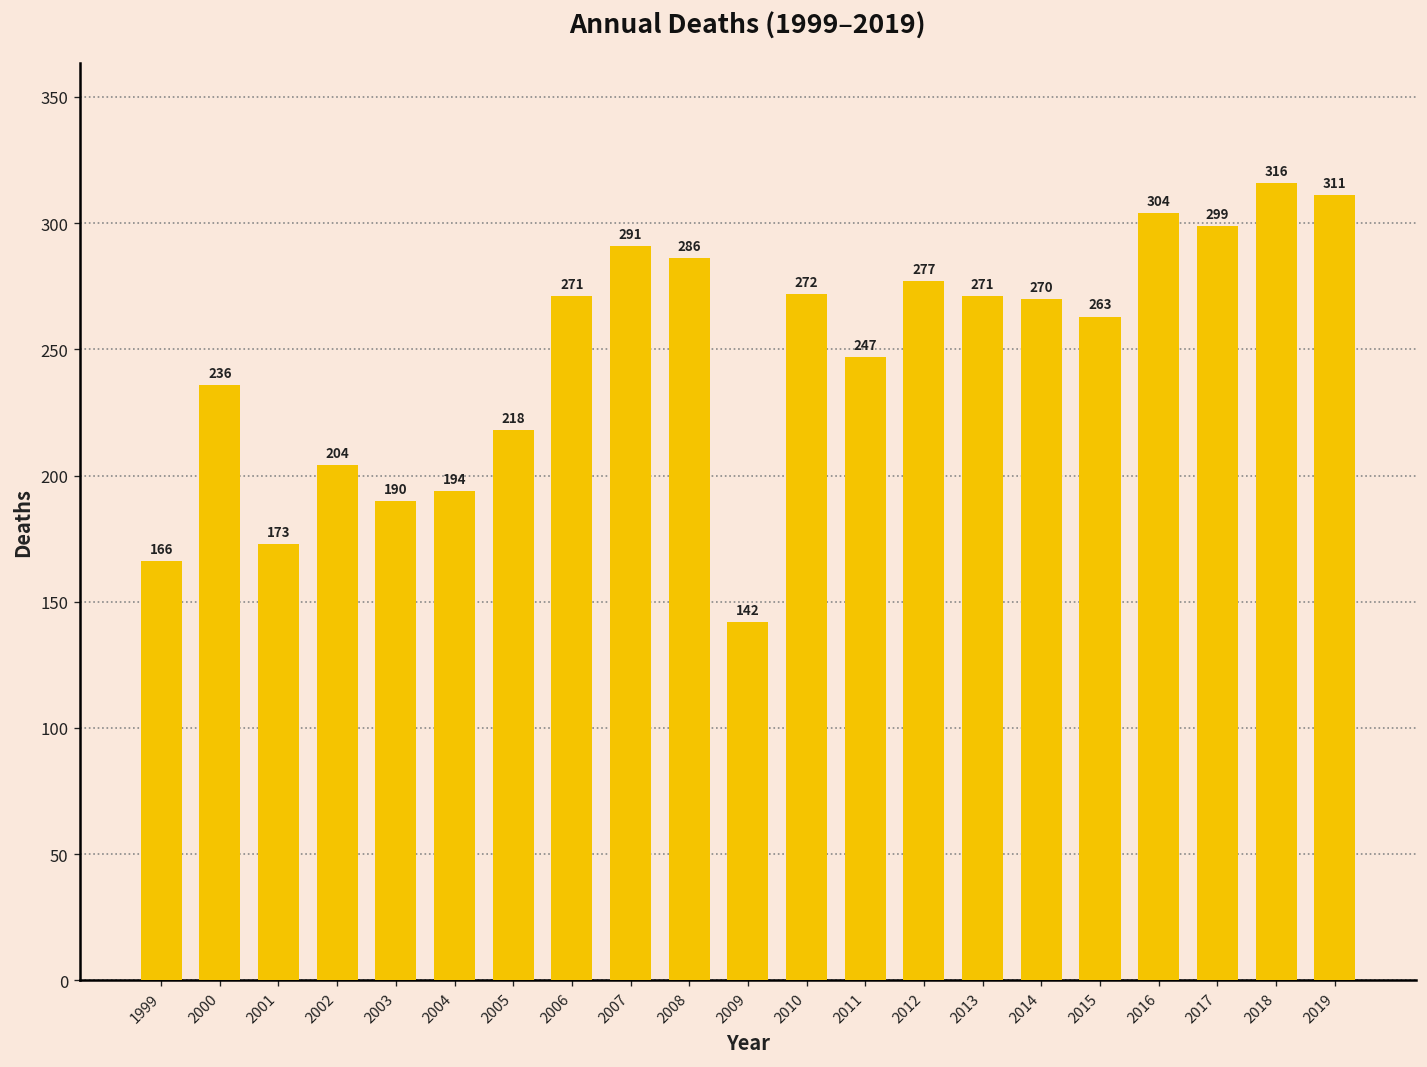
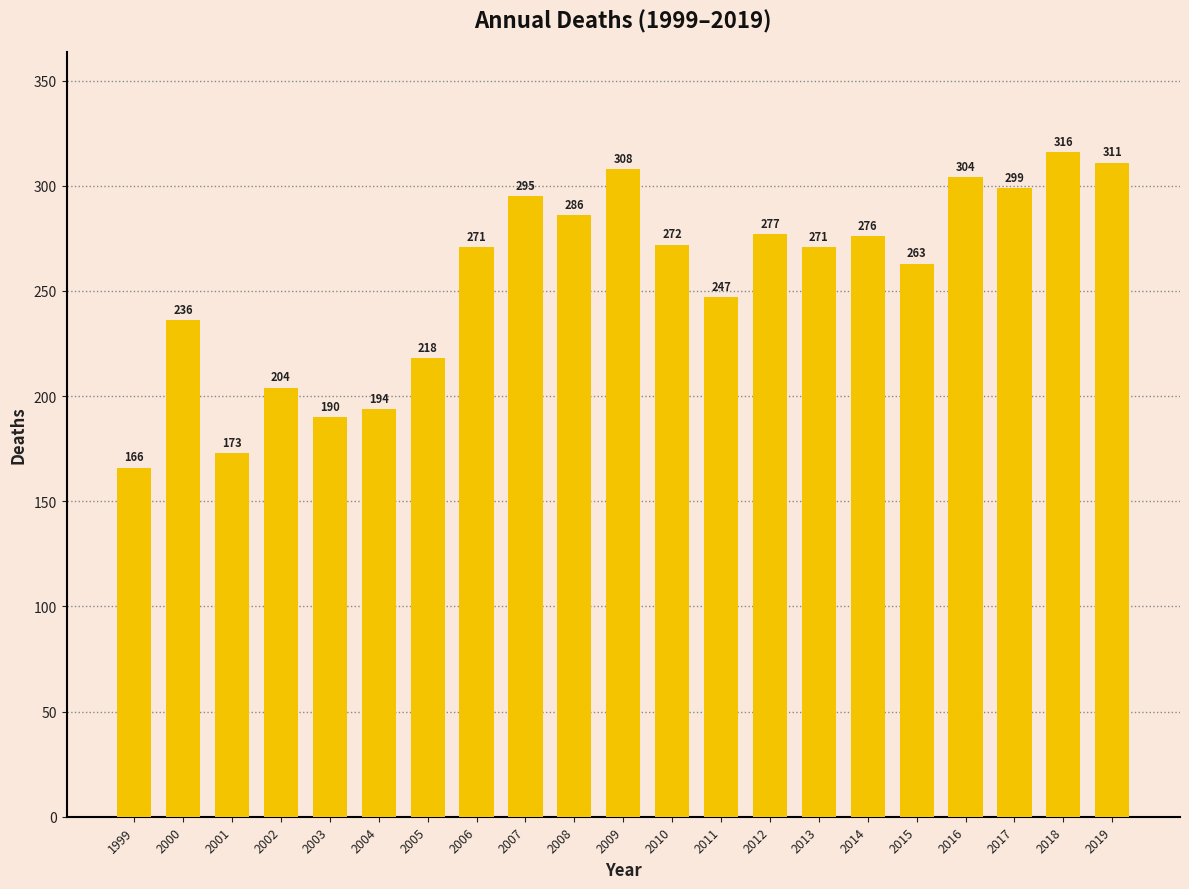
  {
    "1999": 166,
    "2000": 236,
    "2001": 173,
    "2002": 204,
    "2003": 190,
    "2004": 194,
    "2005": 218,
    "2006": 271,
-   "2007": 291,
+   "2007": 295,
    "2008": 286,
-   "2009": 142,
+   "2009": 308,
    "2010": 272,
    "2011": 247,
    "2012": 277,
    "2013": 271,
-   "2014": 270,
+   "2014": 276,
    "2015": 263,
    "2016": 304,
    "2017": 299,
    "2018": 316,
    "2019": 311
  }
